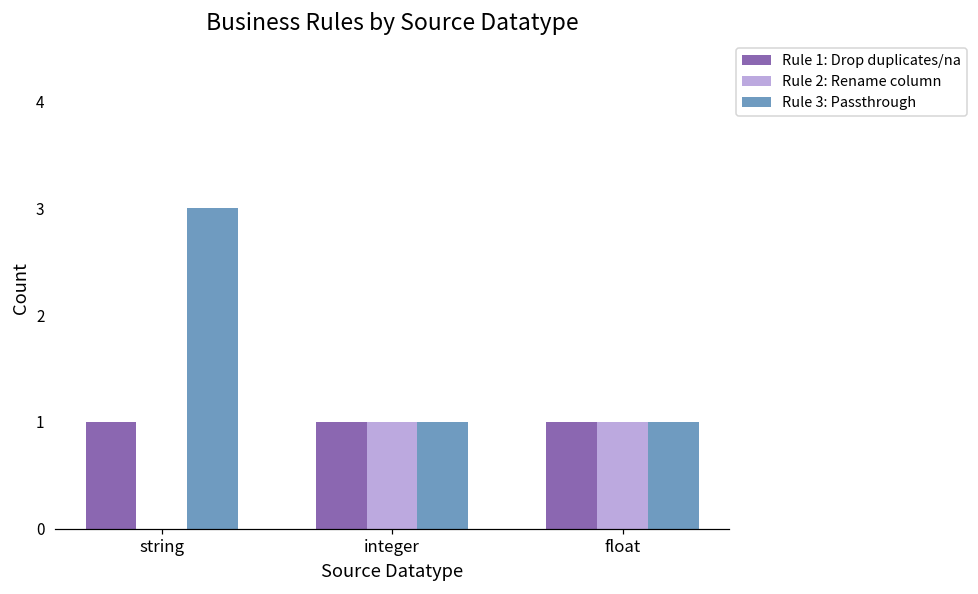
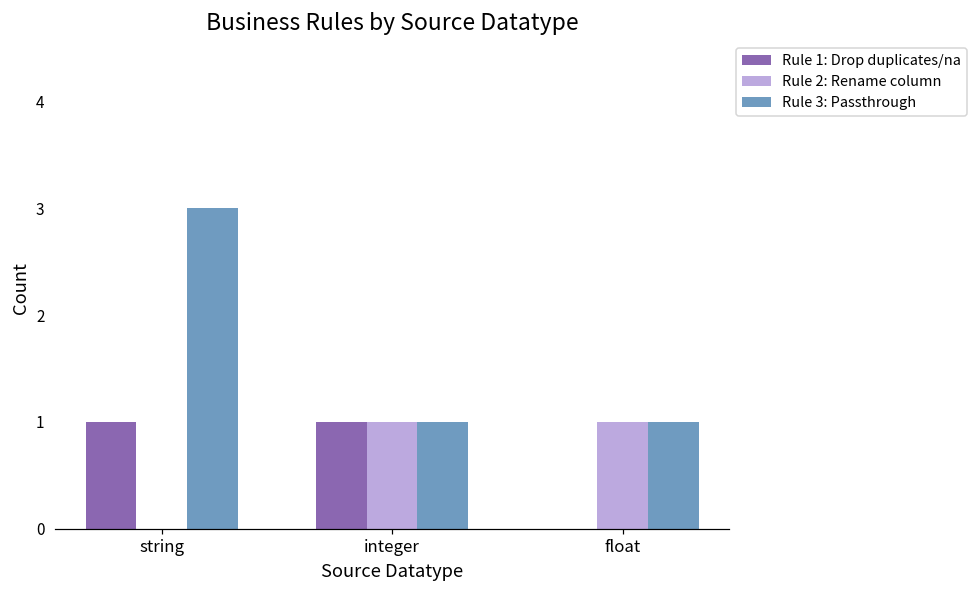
  {
    "Rule 1: Drop duplicates/na": {
      "string": 1,
      "integer": 1,
-     "float": 1
+     "float": 0
    },
    "Rule 2: Rename column": {
      "string": 0,
      "integer": 1,
      "float": 1
    },
    "Rule 3: Passthrough": {
      "string": 3,
      "integer": 1,
      "float": 1
    }
  }
